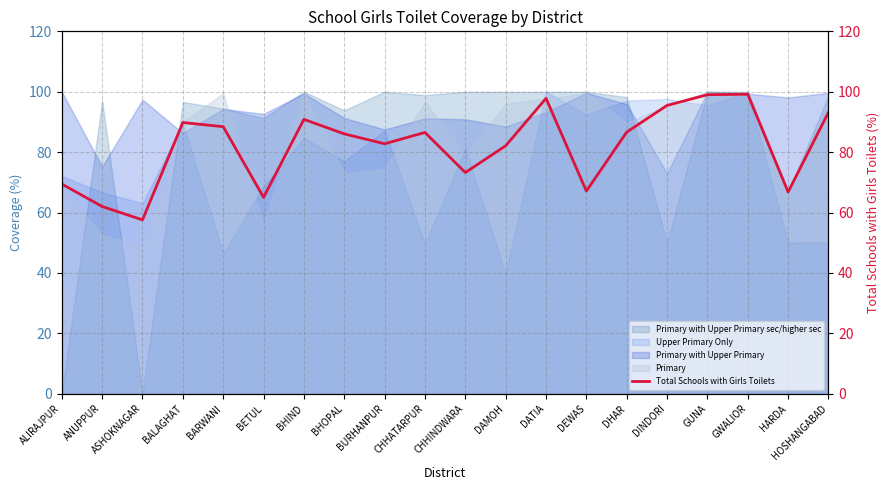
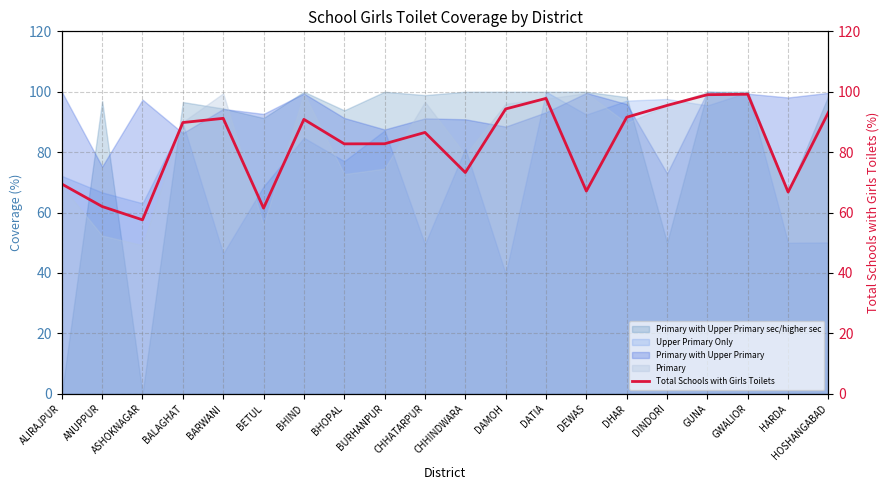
  {
    "Total Schools with Girls Toilets": {
      "ALIRAJPUR": 69,
      "ANUPPUR": 62,
      "ASHOKNAGAR": 58,
      "BALAGHAT": 90,
-     "BARWANI": 88,
-     "BETUL": 65,
+     "BARWANI": 91,
+     "BETUL": 61,
      "BHIND": 91,
-     "BHOPAL": 86,
+     "BHOPAL": 83,
      "BURHANPUR": 83,
      "CHHATARPUR": 87,
      "CHHINDWARA": 73,
-     "DAMOH": 82,
+     "DAMOH": 94,
      "DATIA": 98,
      "DEWAS": 67,
-     "DHAR": 87,
+     "DHAR": 92,
      "DINDORI": 95,
      "GUNA": 99,
      "GWALIOR": 99,
      "HARDA": 67,
      "HOSHANGABAD": 93
    }
  }
